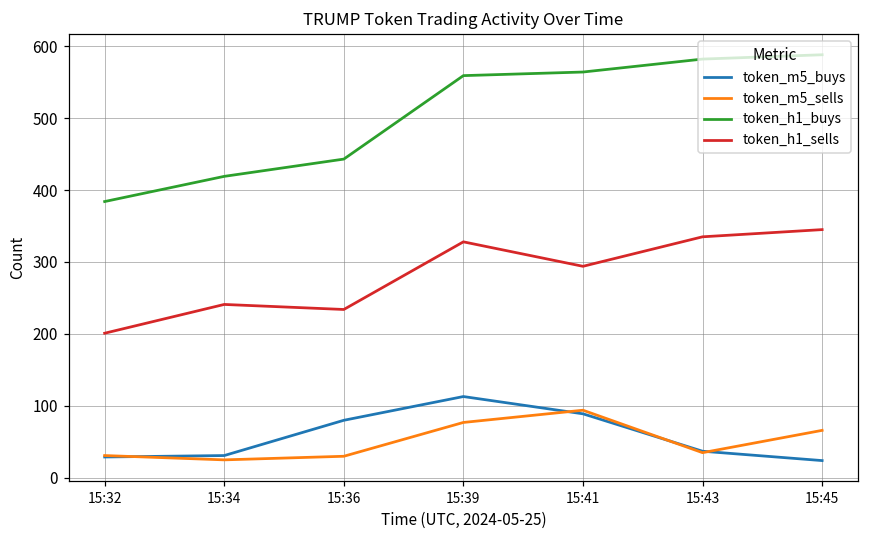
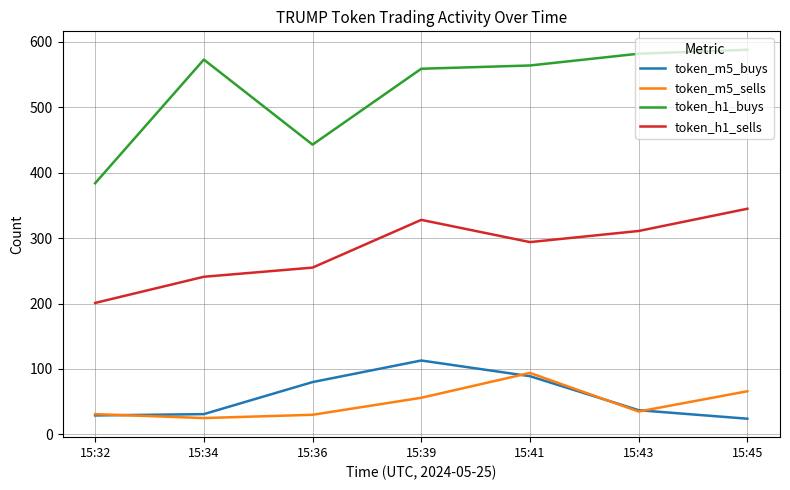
  {
    "token_m5_buys": {
      "15:34": 30,
      "15:36": 80,
      "15:39": 110,
      "15:41": 90,
      "15:45": 20
    },
    "token_m5_sells": {
      "15:34": 30,
      "15:36": 30,
-     "15:39": 80,
+     "15:39": 60,
      "15:41": 90,
      "15:45": 70
    },
    "token_h1_buys": {
      "15:32": 380,
-     "15:34": 420,
+     "15:34": 570,
      "15:36": 440,
      "15:39": 560,
      "15:41": 560
    },
    "token_h1_sells": {
      "15:32": 200,
      "15:34": 240,
-     "15:36": 230,
+     "15:36": 260,
      "15:39": 330,
      "15:41": 290,
-     "15:43": 340,
+     "15:43": 310,
      "15:45": 350
    }
  }
